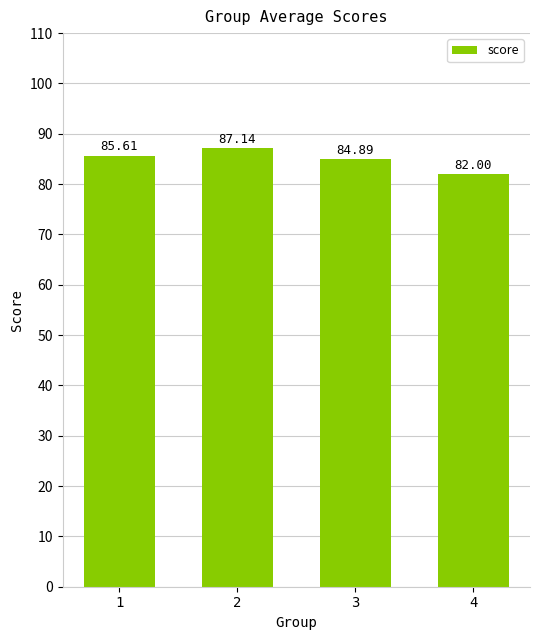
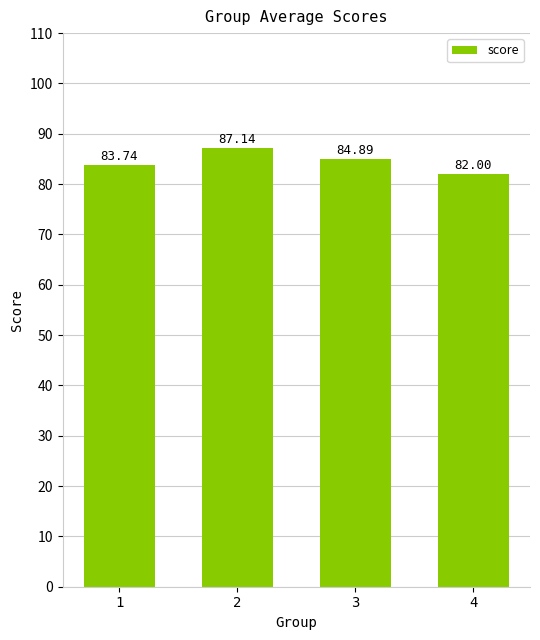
  {
-   "1": 85.61,
+   "1": 83.74,
    "2": 87.14,
    "3": 84.89,
    "4": 82.00
  }
